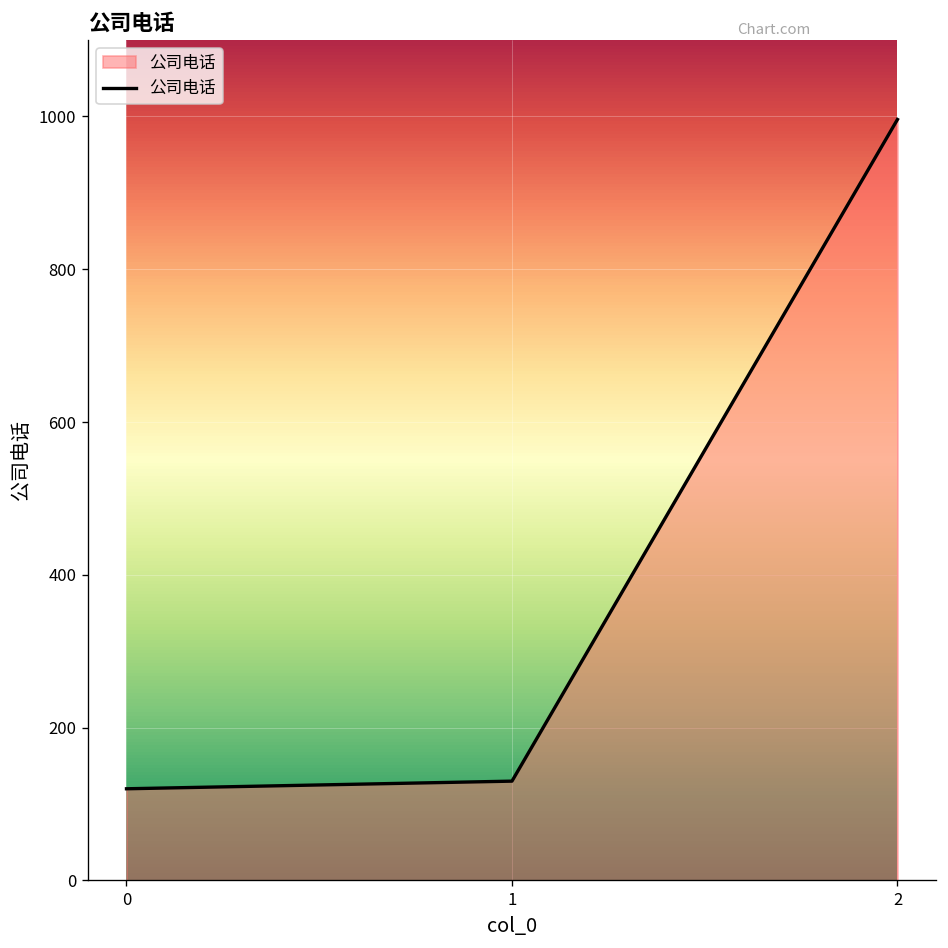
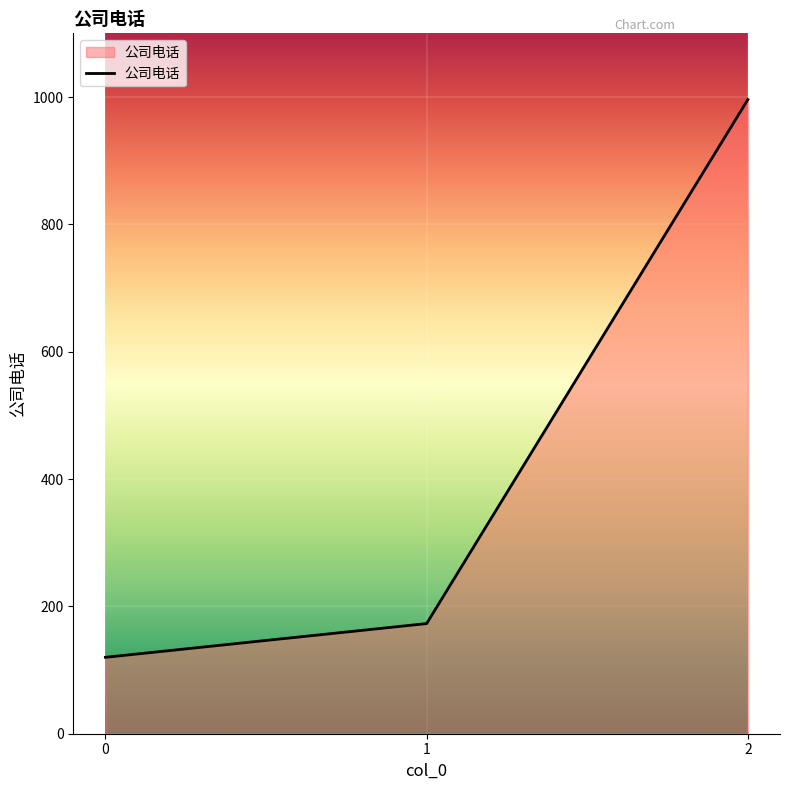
  {
    "0": 120,
-   "1": 130,
+   "1": 170,
    "2": 1000
  }
